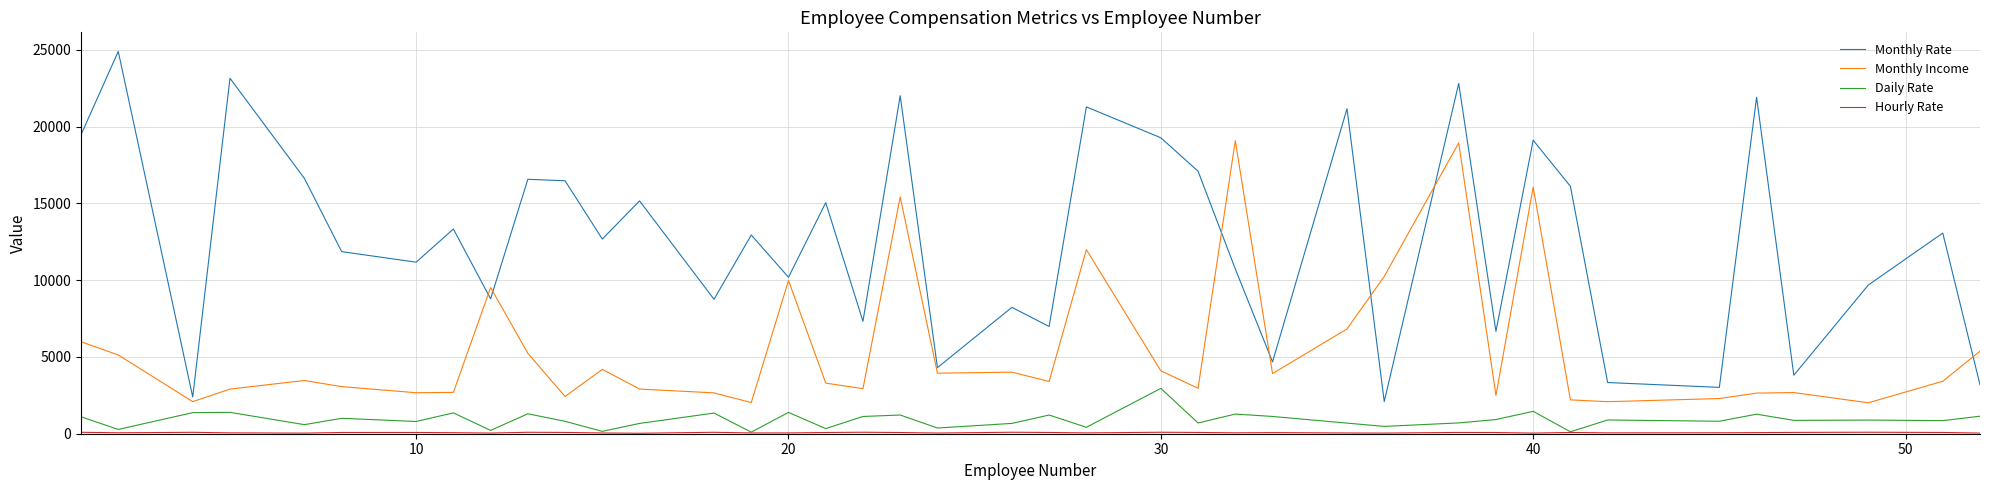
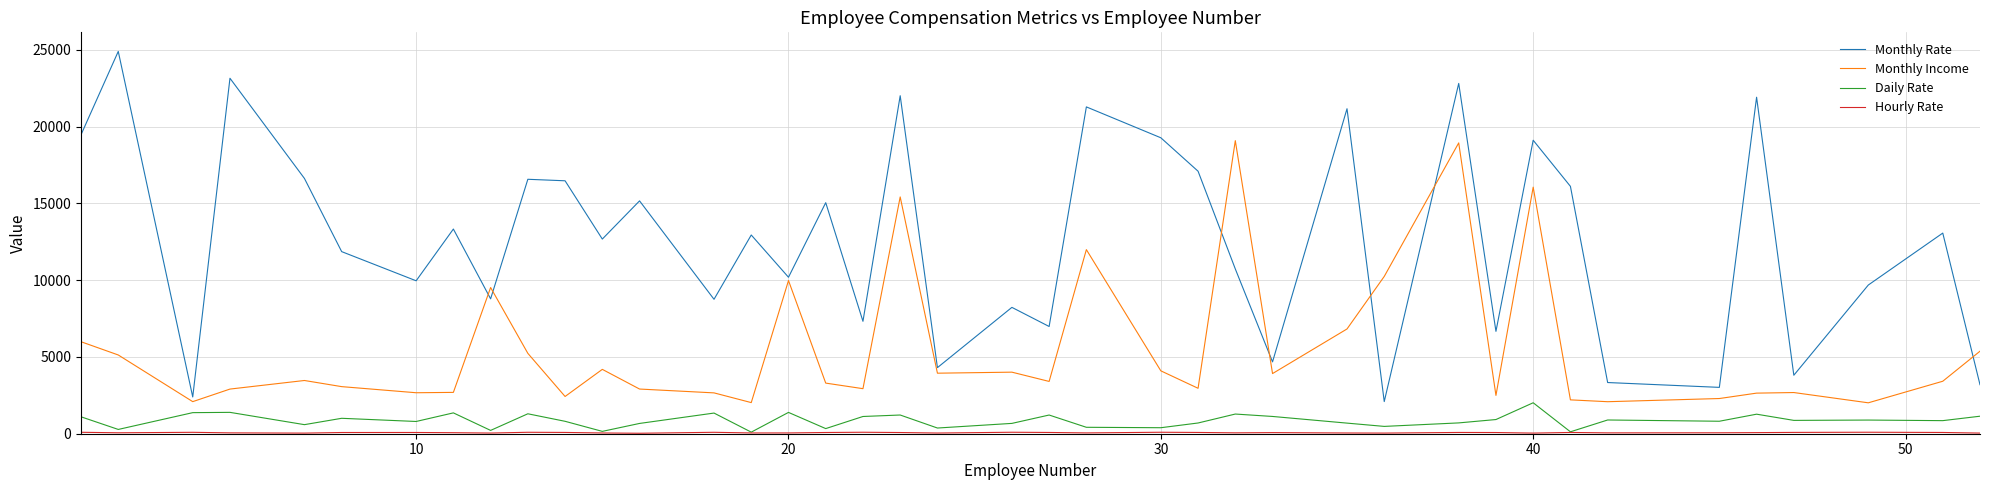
  {
    "Monthly Rate": {
-     "10": 11200,
+     "10": 10000,
      "20": 10200,
      "30": 19300,
      "40": 19100
    },
    "Monthly Income": {
      "10": 2700,
      "20": 10000,
      "30": 4100,
      "40": 16100
    },
    "Daily Rate": {
      "10": 800,
      "20": 1400,
-     "30": 3000,
-     "40": 1500
+     "30": 400,
+     "40": 2000
    },
    "Hourly Rate": {
      "10": 100,
      "20": 100,
      "30": 100,
      "40": 0
    }
  }
